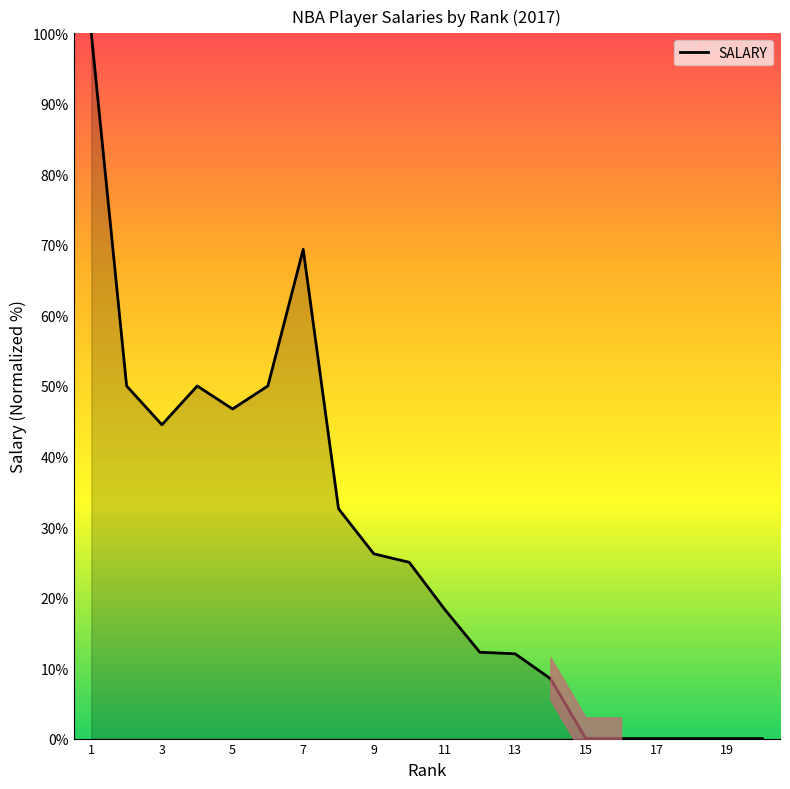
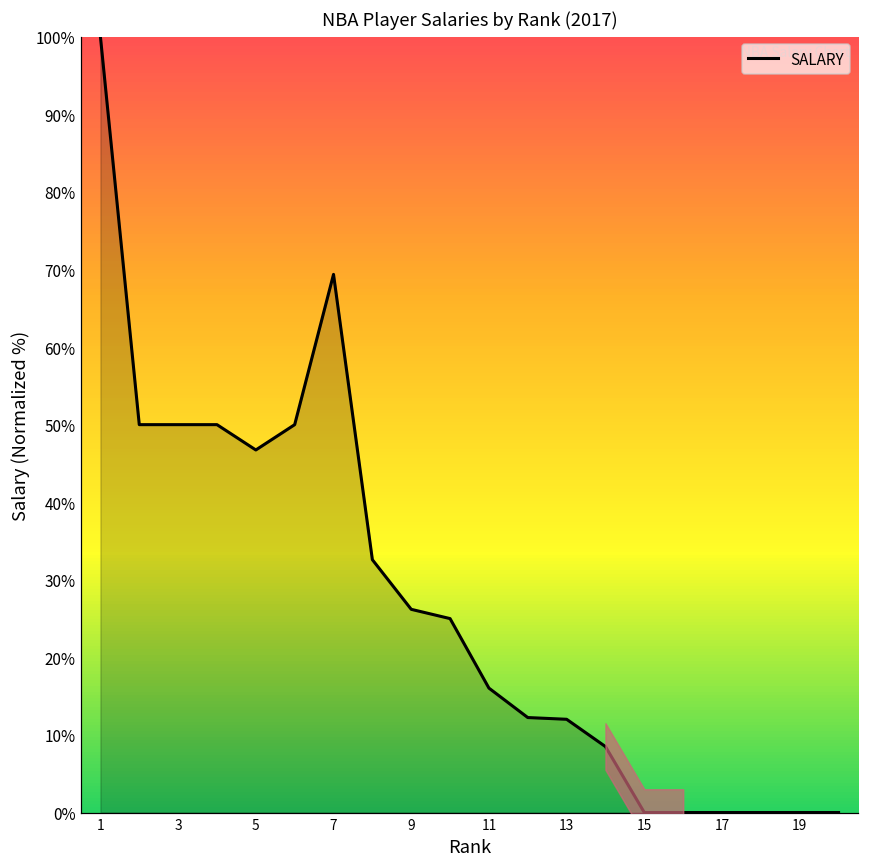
  {
    "SALARY": {
      "1": "100%",
-     "3": "44%",
+     "3": "50%",
      "5": "47%",
      "7": "69%",
      "9": "26%",
-     "11": "18%",
+     "11": "16%",
      "13": "12%",
      "15": "0%",
      "17": "0%",
      "19": "0%"
    }
  }
